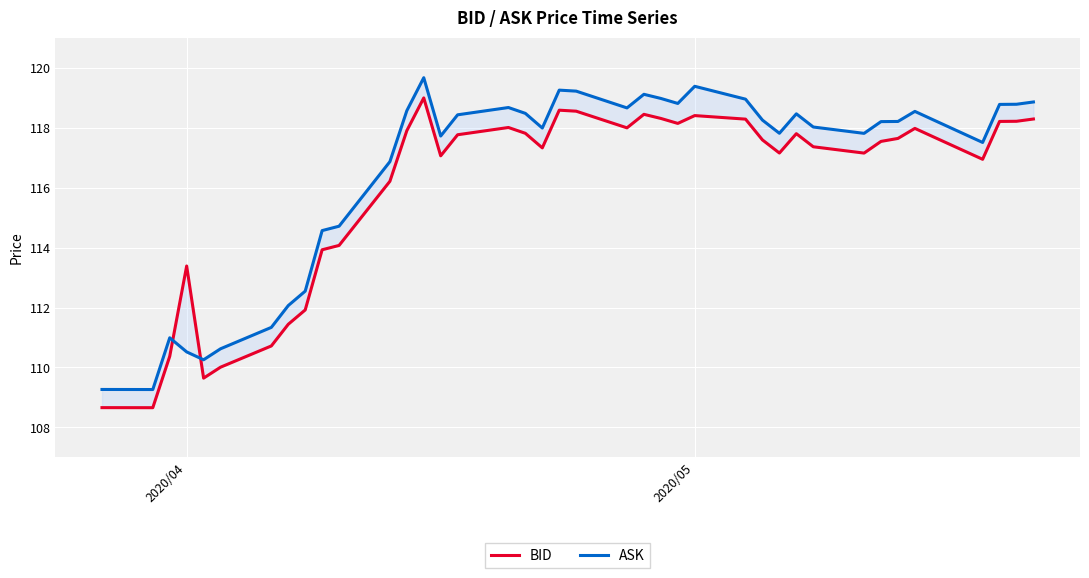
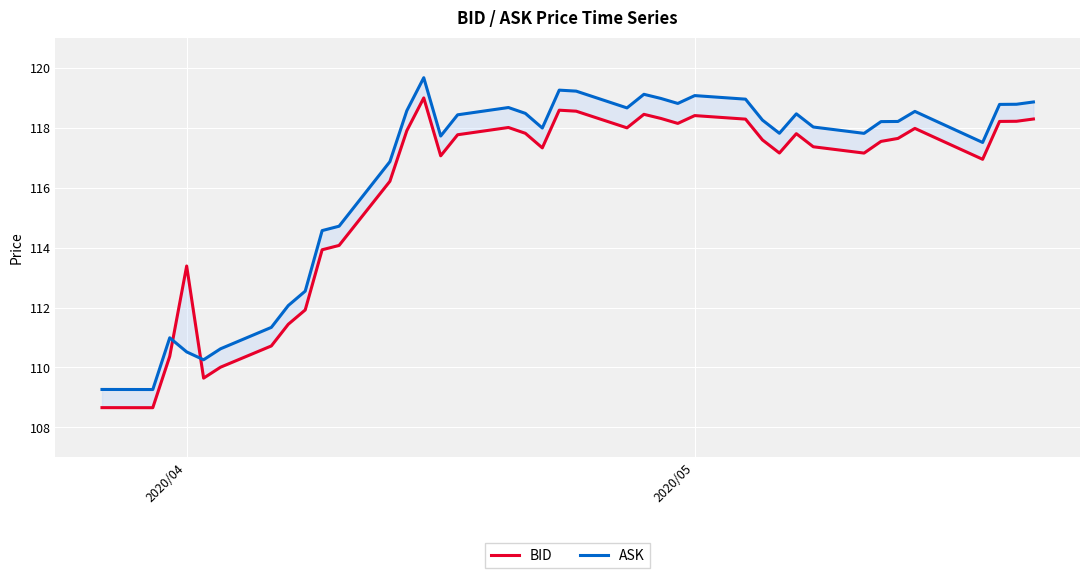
  {
    "BID": {
      "2020/05": 118.4
    },
    "ASK": {
      "2020/04": 110.5,
-     "2020/05": 119.4
+     "2020/05": 119.1
    }
  }
